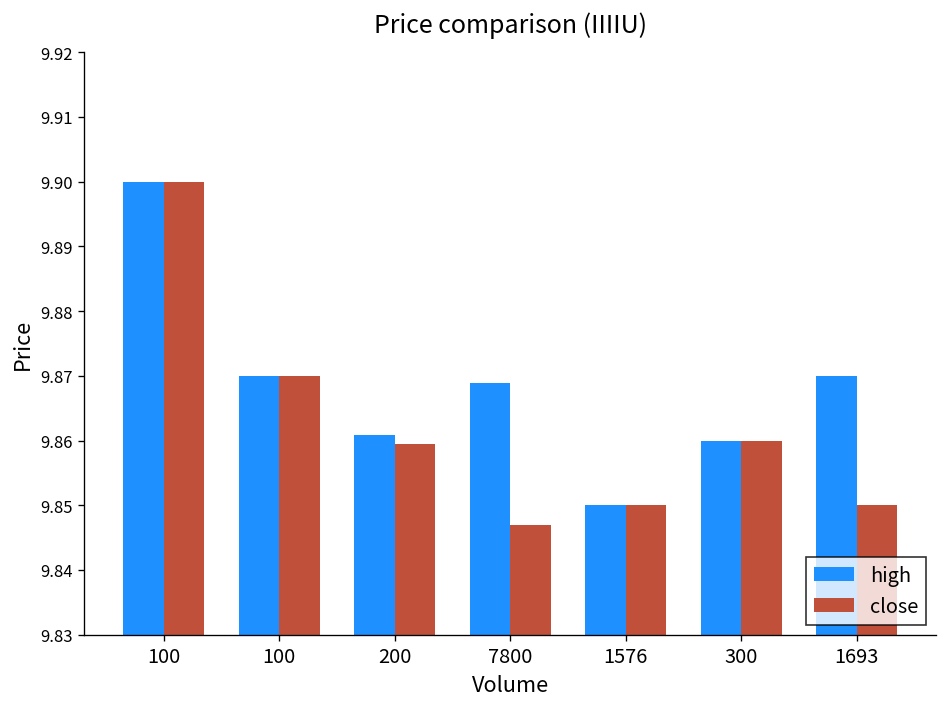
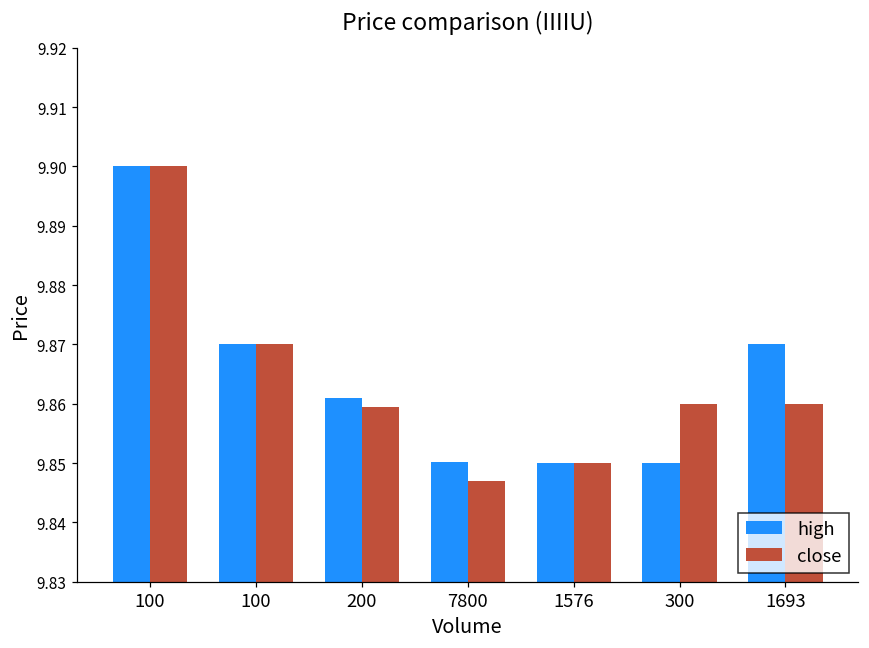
  {
    "high": {
      "200": 9.861,
-     "7800": 9.869,
+     "7800": 9.850,
      "1576": 9.850,
-     "300": 9.86,
+     "300": 9.85,
      "1693": 9.870
    },
    "close": {
      "200": 9.859,
      "7800": 9.847,
      "1576": 9.85,
      "300": 9.86,
-     "1693": 9.85
+     "1693": 9.86
    }
  }
